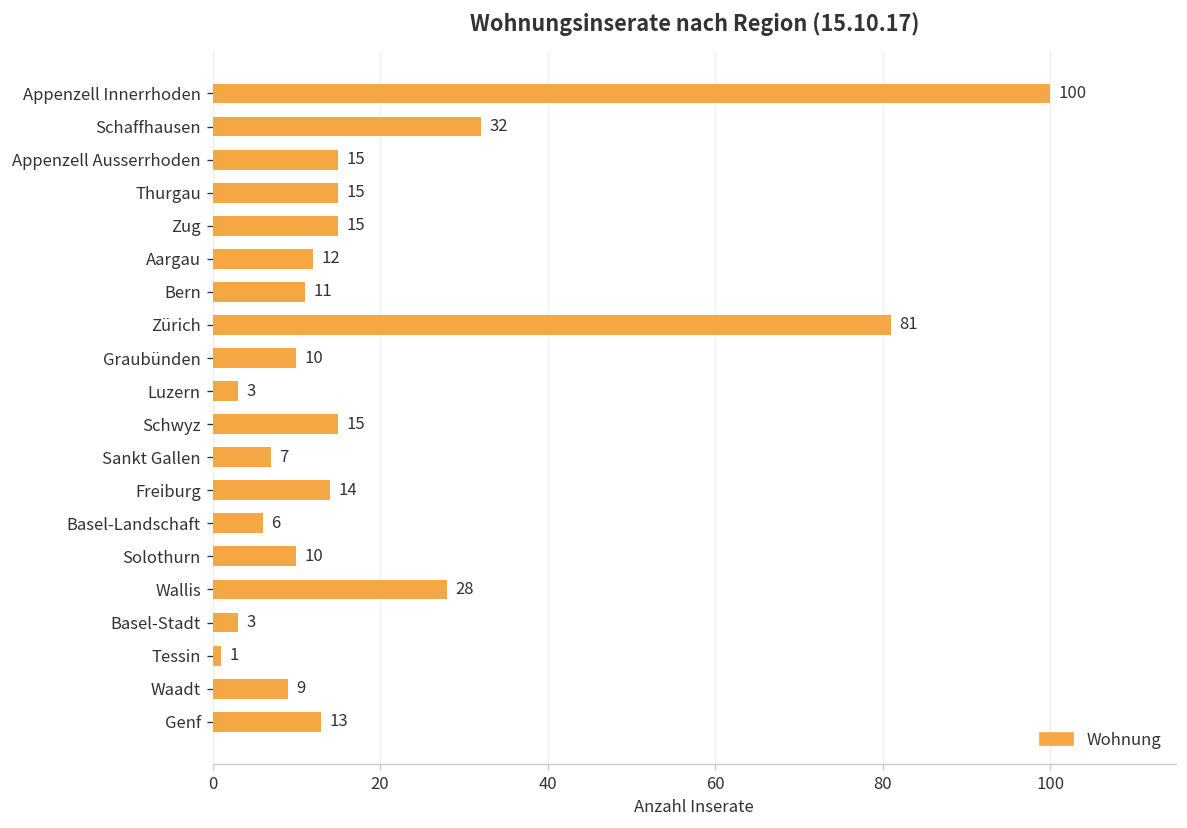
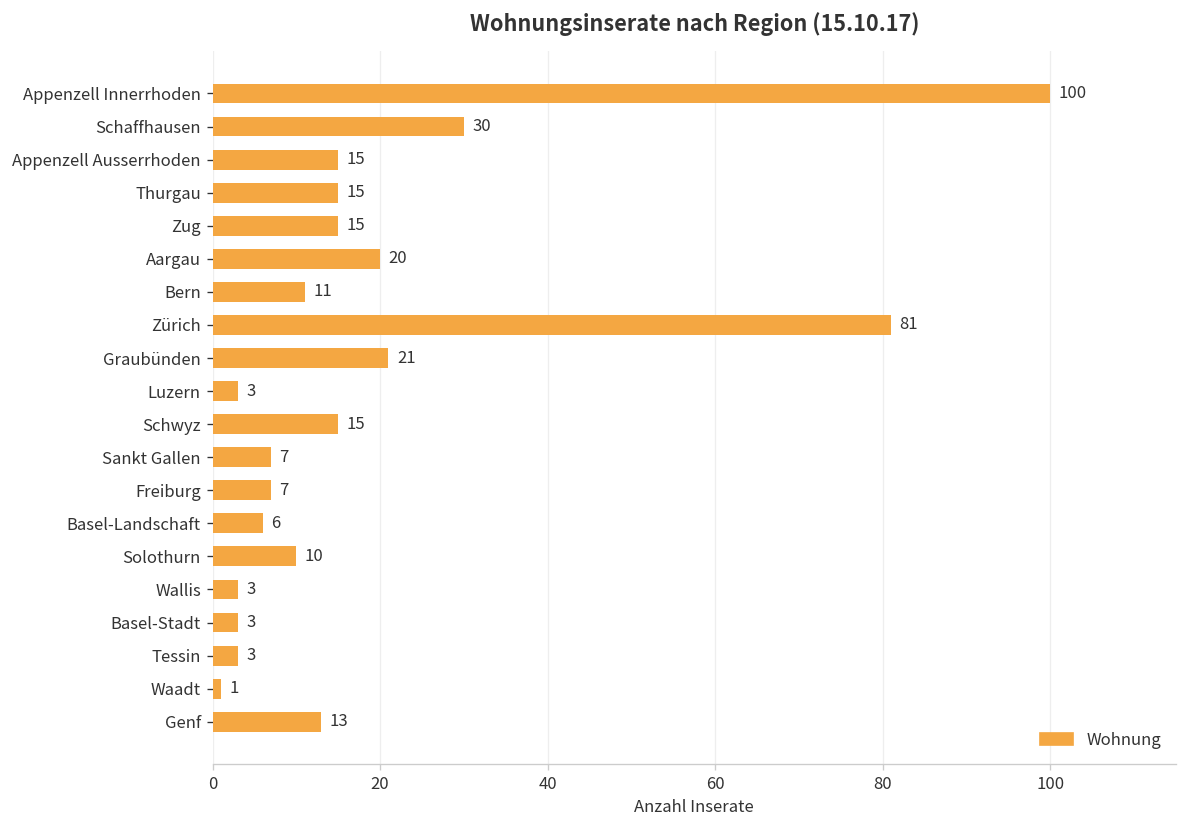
  {
    "Appenzell Innerrhoden": 100,
-   "Schaffhausen": 32,
+   "Schaffhausen": 30,
    "Appenzell Ausserrhoden": 15,
    "Thurgau": 15,
    "Zug": 15,
-   "Aargau": 12,
+   "Aargau": 20,
    "Bern": 11,
    "Zürich": 81,
-   "Graubünden": 10,
+   "Graubünden": 21,
    "Luzern": 3,
    "Schwyz": 15,
    "Sankt Gallen": 7,
-   "Freiburg": 14,
+   "Freiburg": 7,
    "Basel-Landschaft": 6,
    "Solothurn": 10,
-   "Wallis": 28,
+   "Wallis": 3,
    "Basel-Stadt": 3,
-   "Tessin": 1,
-   "Waadt": 9,
+   "Tessin": 3,
+   "Waadt": 1,
    "Genf": 13
  }
